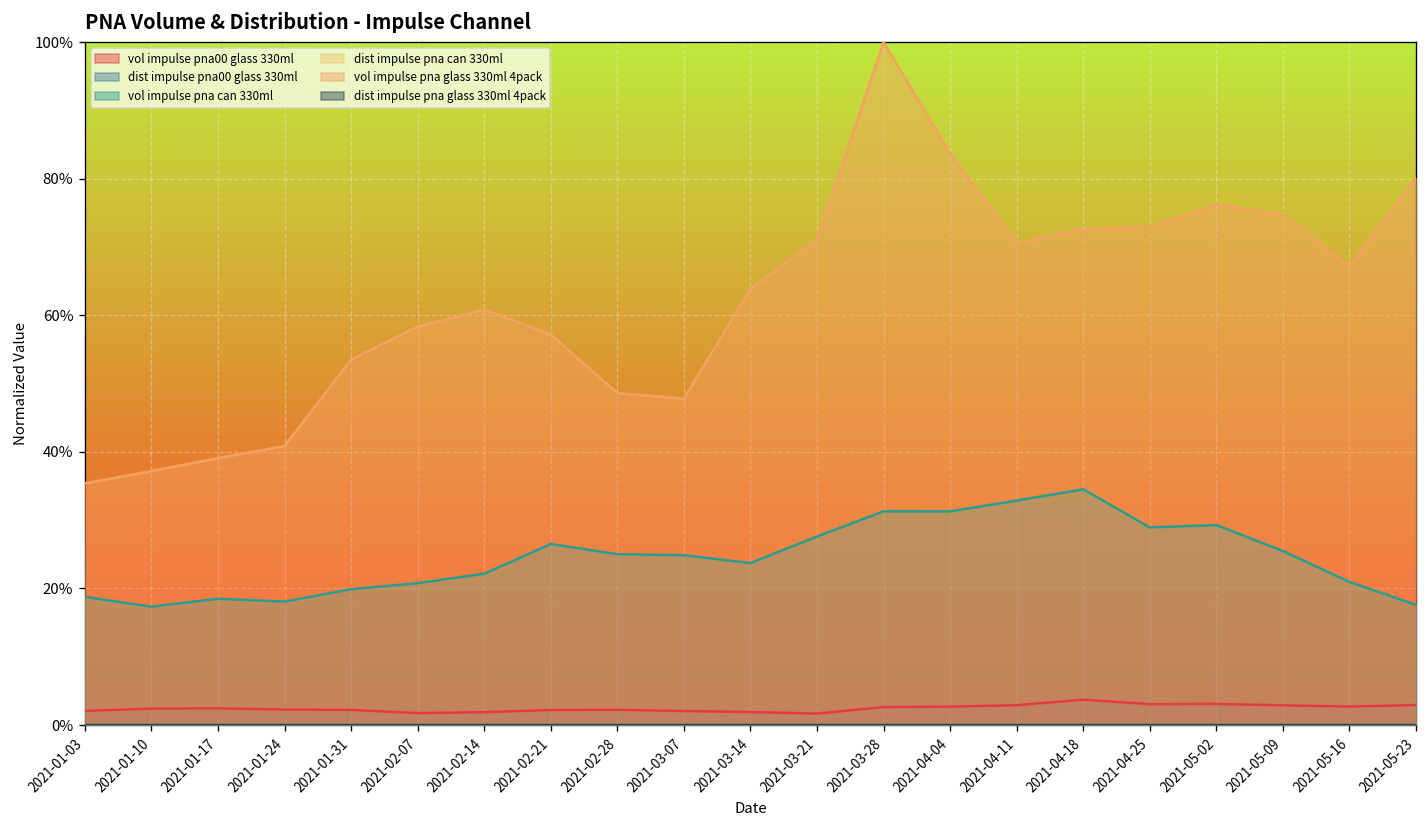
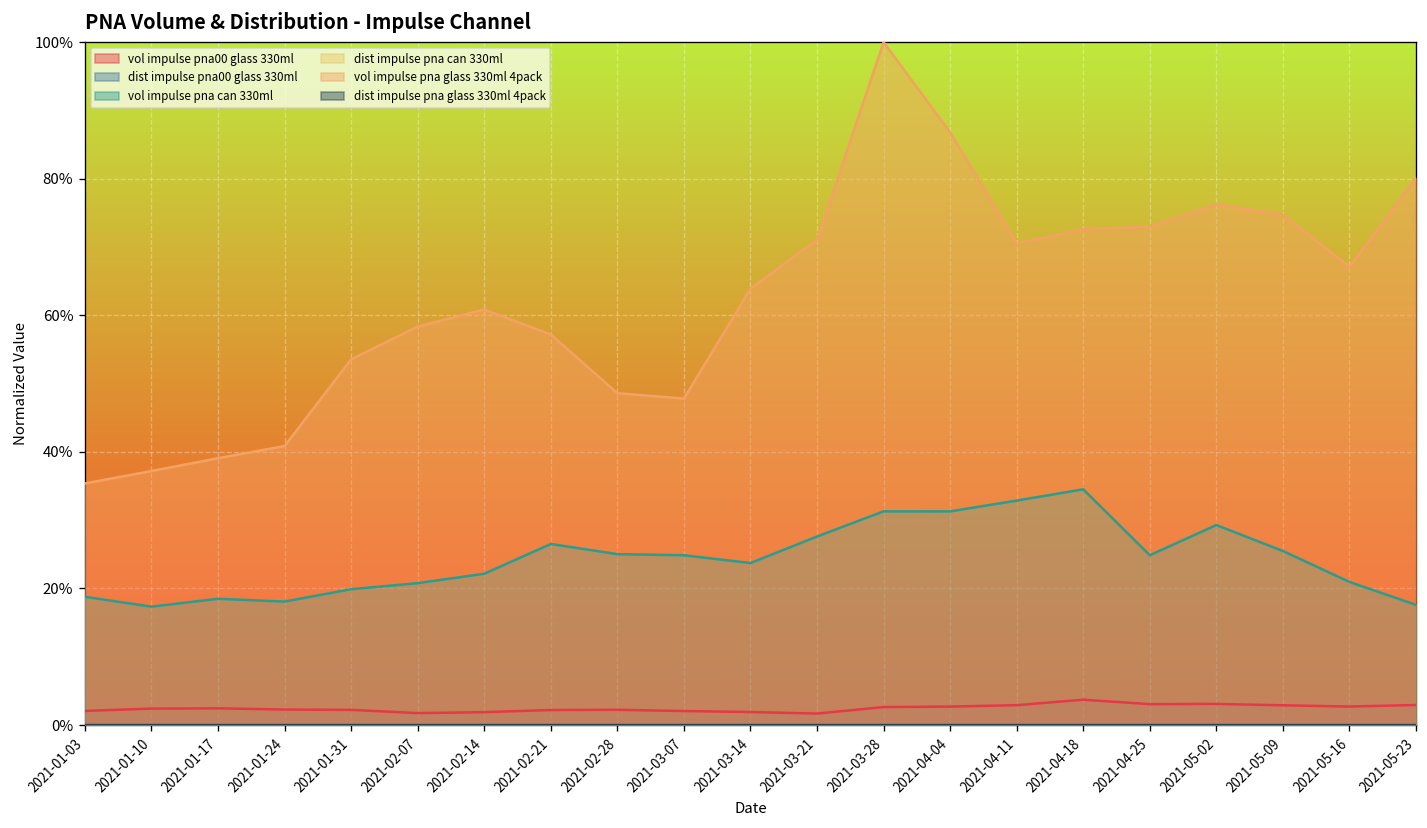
  {
    "vol impulse pna00 glass 330ml": {
      "2021-01-03": "2%",
      "2021-01-10": "2%",
      "2021-01-17": "2%",
      "2021-01-24": "2%",
      "2021-01-31": "2%",
      "2021-02-07": "2%",
      "2021-02-14": "2%",
      "2021-02-21": "2%",
      "2021-02-28": "2%",
      "2021-03-07": "2%",
      "2021-03-14": "2%",
      "2021-03-21": "2%",
      "2021-03-28": "3%",
      "2021-04-04": "3%",
      "2021-04-11": "3%",
      "2021-04-18": "4%",
      "2021-04-25": "3%",
      "2021-05-02": "3%",
      "2021-05-09": "3%",
      "2021-05-16": "3%",
      "2021-05-23": "3%"
    },
    "dist impulse pna glass 330ml 4pack": {
      "2021-01-03": "0%",
      "2021-01-10": "0%",
      "2021-01-17": "0%",
      "2021-01-24": "0%",
      "2021-01-31": "0%",
      "2021-02-07": "0%",
      "2021-02-14": "0%",
      "2021-02-21": "0%",
      "2021-02-28": "0%",
      "2021-03-07": "0%",
      "2021-03-14": "0%",
      "2021-03-21": "0%",
      "2021-03-28": "0%",
      "2021-04-04": "0%",
      "2021-04-11": "0%",
      "2021-04-18": "0%",
      "2021-04-25": "0%",
      "2021-05-02": "0%",
      "2021-05-09": "0%",
      "2021-05-16": "0%",
      "2021-05-23": "0%"
    },
    "vol impulse pna can 330ml": {
      "2021-01-03": "19%",
      "2021-01-10": "17%",
      "2021-01-17": "18%",
      "2021-01-24": "18%",
      "2021-01-31": "20%",
      "2021-02-07": "21%",
      "2021-02-14": "22%",
      "2021-02-21": "27%",
      "2021-02-28": "25%",
      "2021-03-07": "25%",
      "2021-03-14": "24%",
      "2021-03-21": "28%",
      "2021-03-28": "31%",
      "2021-04-04": "31%",
      "2021-04-11": "33%",
      "2021-04-18": "35%",
-     "2021-04-25": "29%",
+     "2021-04-25": "25%",
      "2021-05-02": "29%",
      "2021-05-09": "25%",
      "2021-05-16": "21%",
      "2021-05-23": "18%"
    },
    "vol impulse pna glass 330ml 4pack": {
      "2021-01-03": "35%",
      "2021-01-10": "37%",
      "2021-01-17": "39%",
      "2021-01-24": "41%",
      "2021-01-31": "54%",
      "2021-02-07": "58%",
      "2021-02-14": "61%",
      "2021-02-21": "57%",
      "2021-02-28": "49%",
      "2021-03-07": "48%",
      "2021-03-14": "64%",
      "2021-03-21": "71%",
      "2021-03-28": "100%",
-     "2021-04-04": "84%",
+     "2021-04-04": "87%",
      "2021-04-11": "71%",
      "2021-04-18": "73%",
      "2021-04-25": "73%",
      "2021-05-02": "76%",
      "2021-05-09": "75%",
      "2021-05-16": "67%",
      "2021-05-23": "80%"
    }
  }
